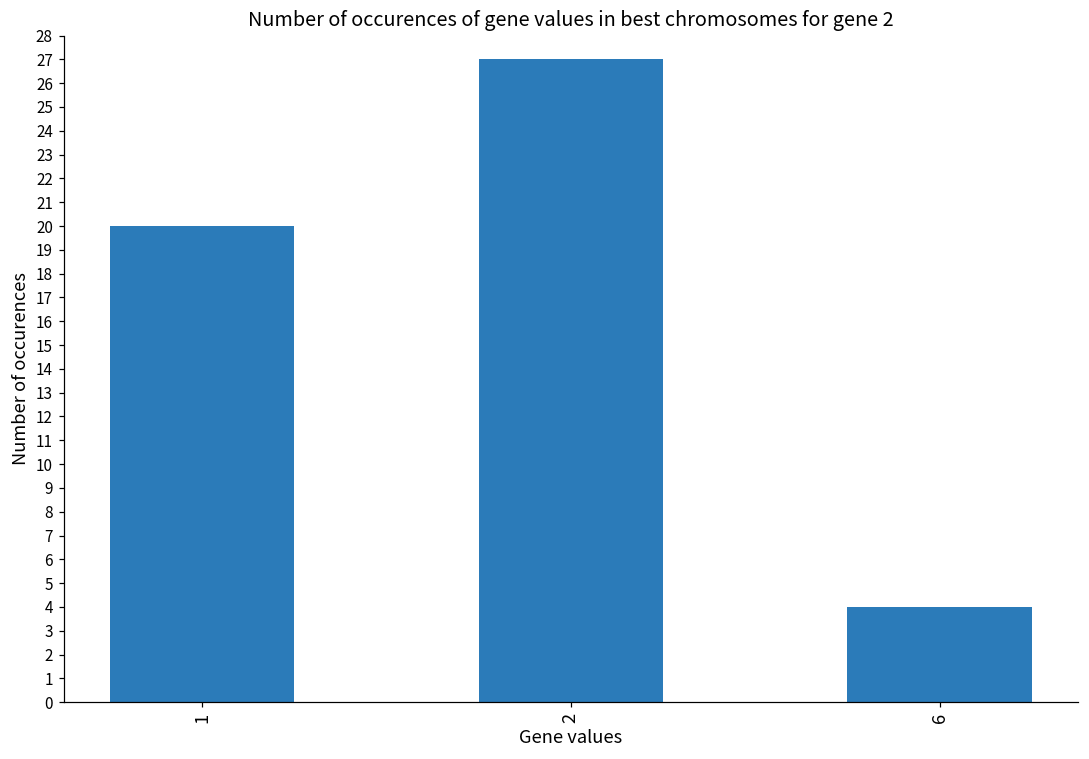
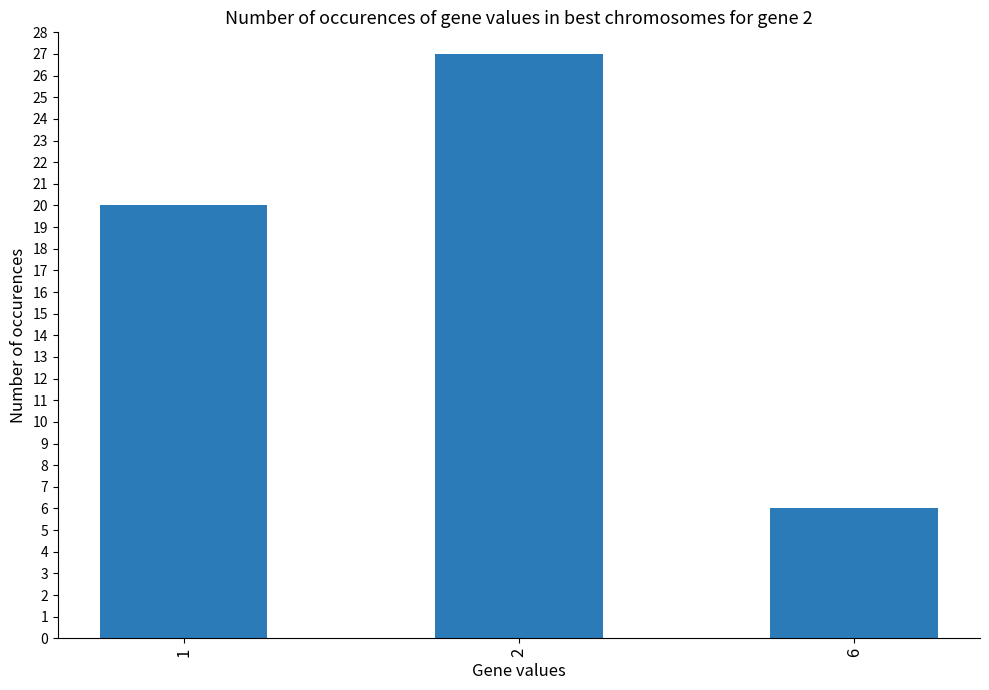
  {
    "1": 20,
    "2": 27,
-   "6": 4
+   "6": 6
  }
